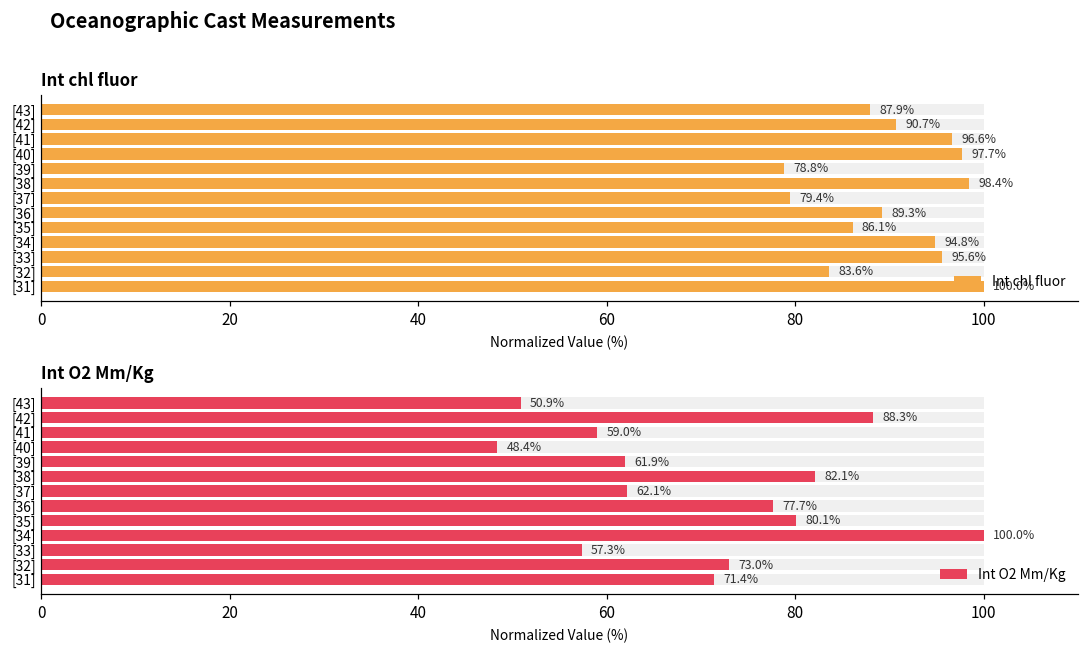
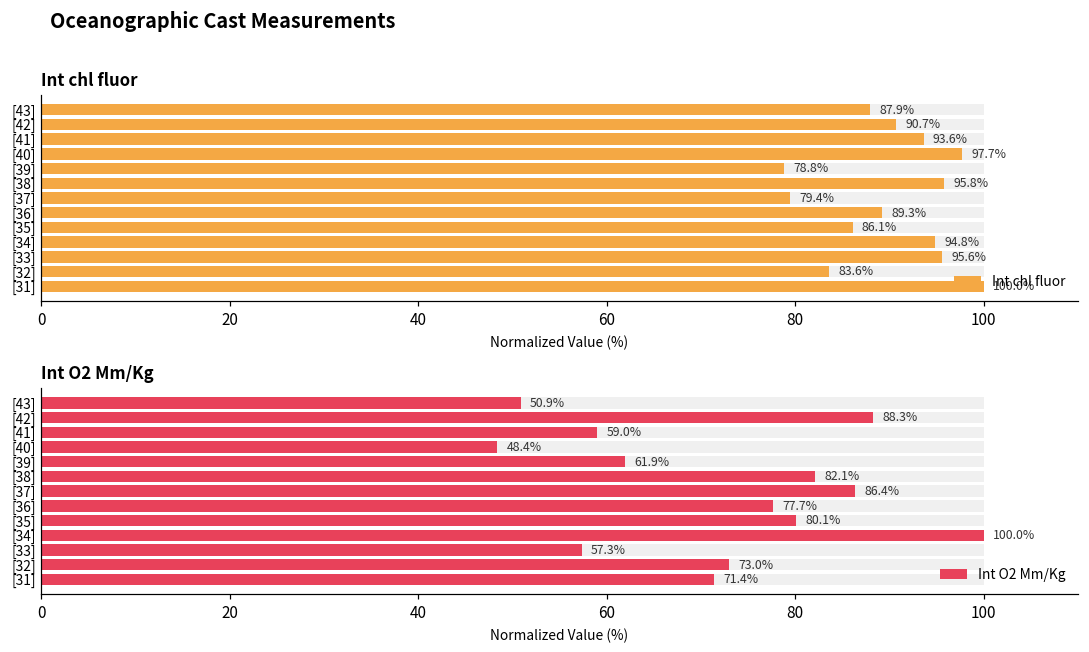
  {
    "Int chl fluor": {
      "Int chl fluor": {
-       "[41]": "96.6%",
-       "[38]": "98.4%",
+       "[41]": "93.6%",
+       "[38]": "95.8%",
        "[31]": "100.0%"
      }
    },
    "Int O2 Mm/Kg": {
      "Int O2 Mm/Kg": {
-       "[37]": "62.1%",
+       "[37]": "86.4%",
        "[34]": "100.0%"
      }
    }
  }
